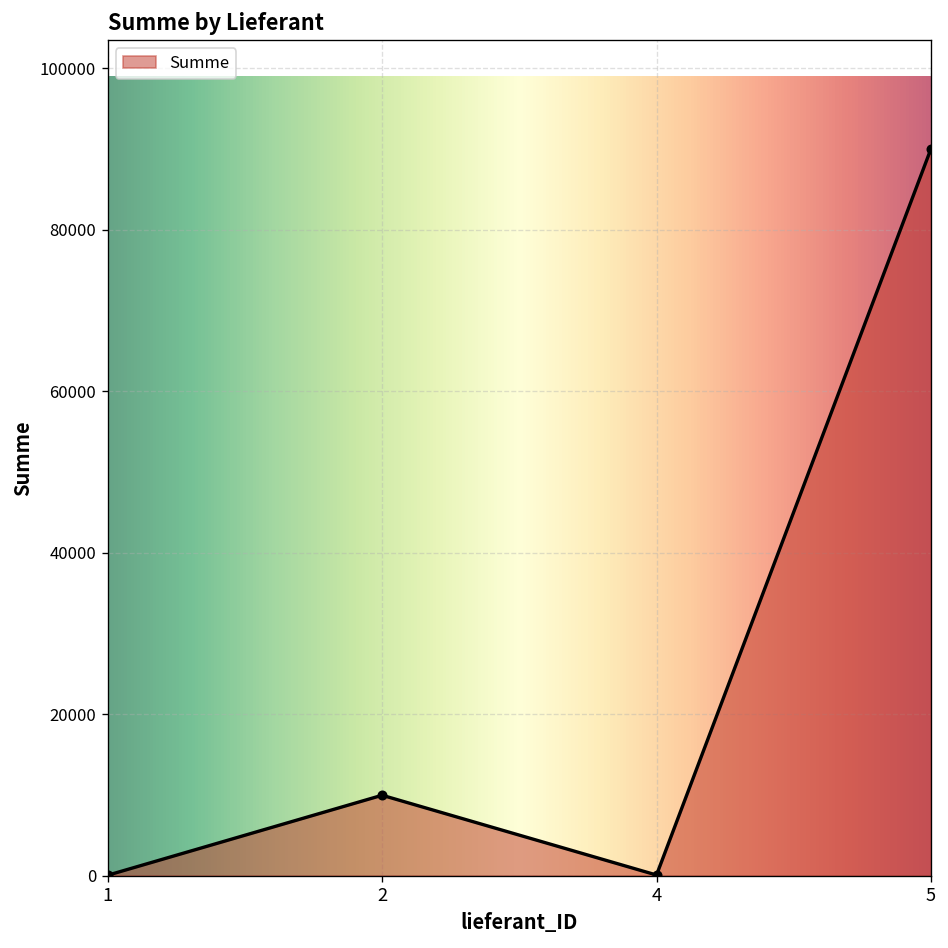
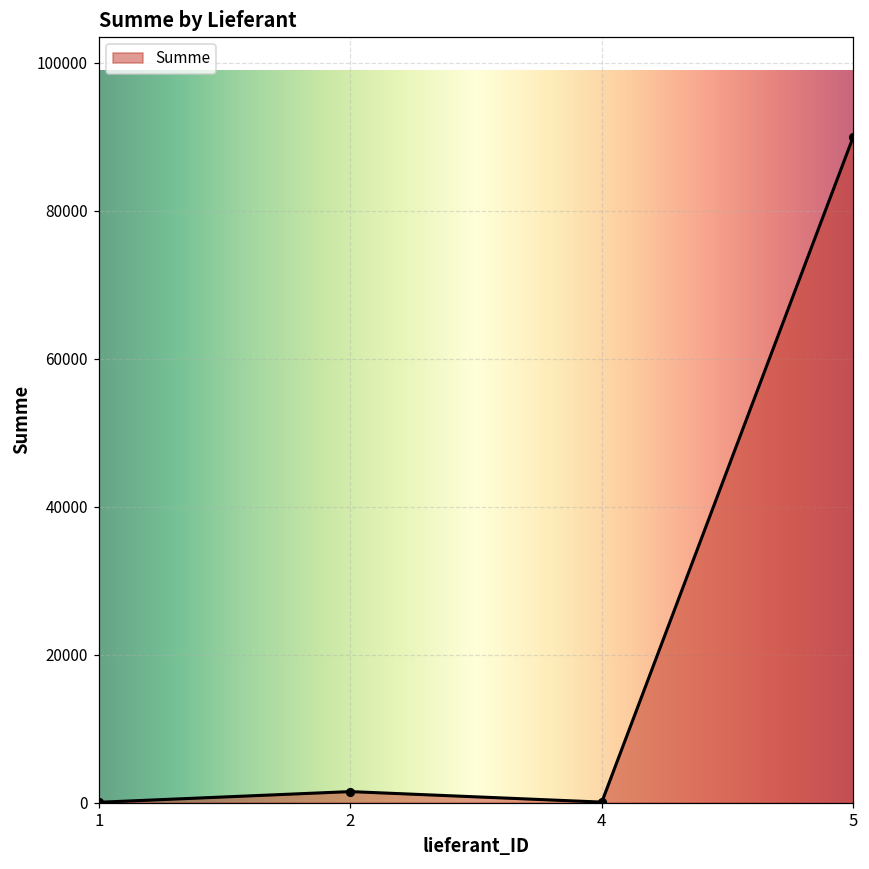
  {
    "1": 0,
-   "2": 10000,
+   "2": 2000,
    "4": 0,
    "5": 90000
  }
